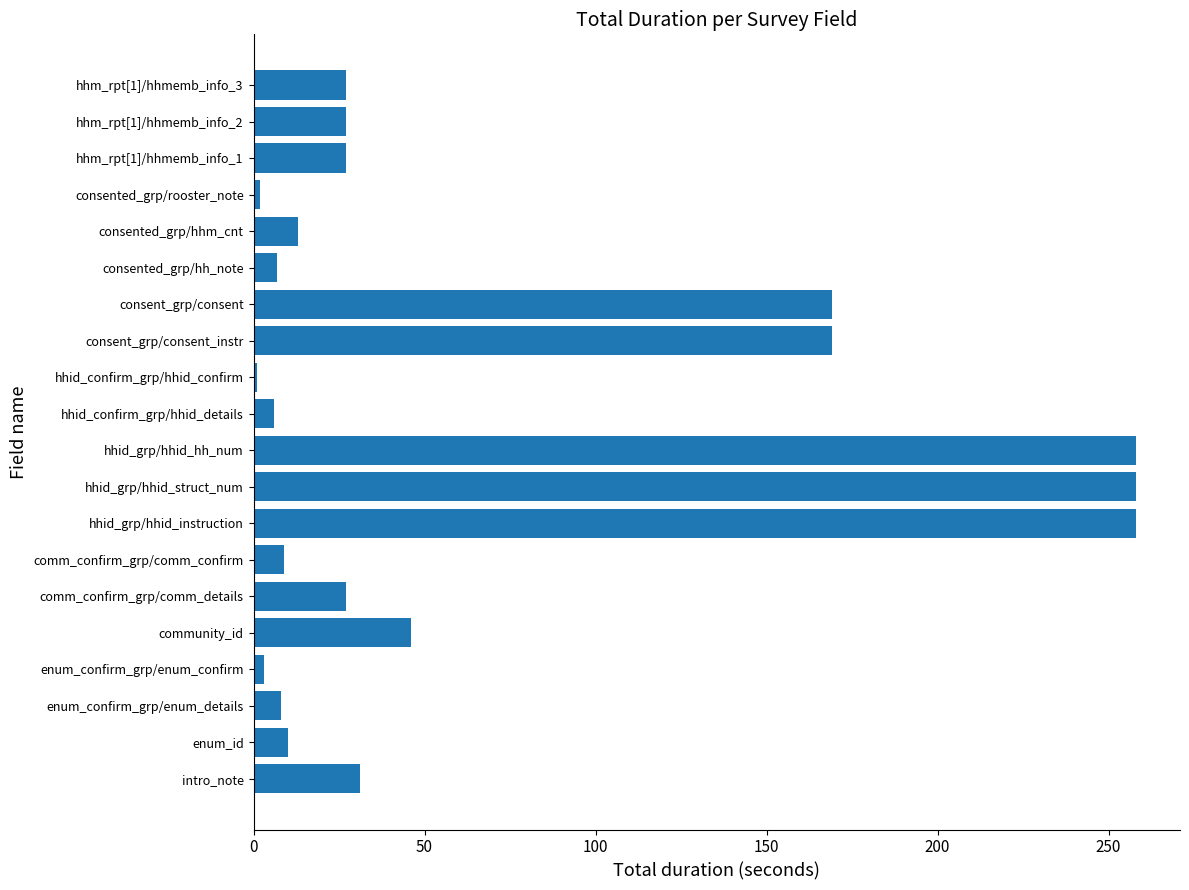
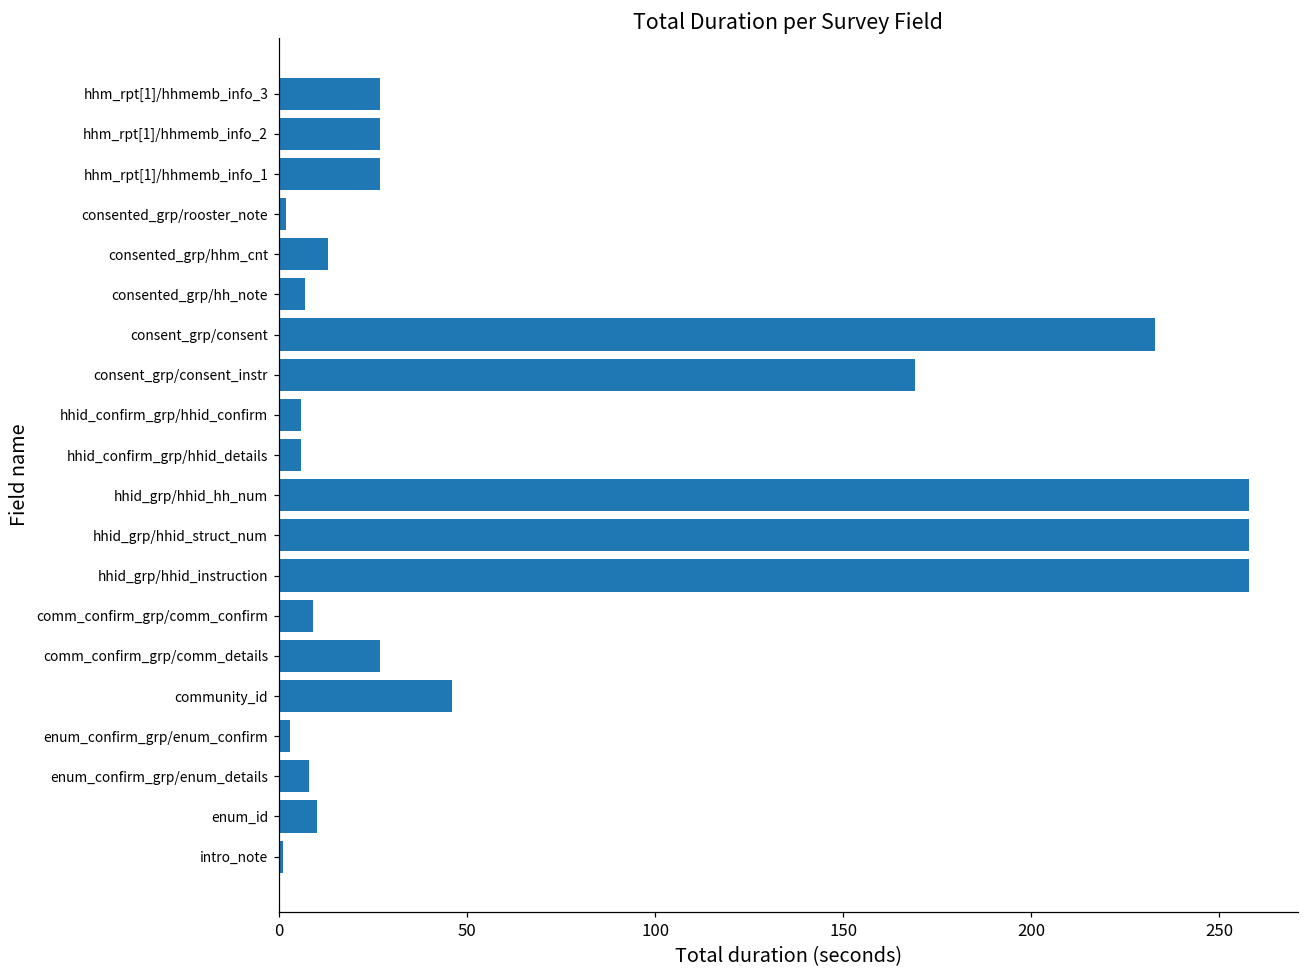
  {
    "hhm_rpt[1]/hhmemb_info_3": 27,
    "hhm_rpt[1]/hhmemb_info_2": 27,
    "hhm_rpt[1]/hhmemb_info_1": 27,
    "consented_grp/rooster_note": 2,
    "consented_grp/hhm_cnt": 13,
    "consented_grp/hh_note": 7,
-   "consent_grp/consent": 169,
+   "consent_grp/consent": 233,
    "consent_grp/consent_instr": 169,
-   "hhid_confirm_grp/hhid_confirm": 1,
+   "hhid_confirm_grp/hhid_confirm": 6,
    "hhid_confirm_grp/hhid_details": 6,
    "hhid_grp/hhid_hh_num": 258,
    "hhid_grp/hhid_struct_num": 258,
    "hhid_grp/hhid_instruction": 258,
    "comm_confirm_grp/comm_confirm": 9,
    "comm_confirm_grp/comm_details": 27,
    "community_id": 46,
    "enum_confirm_grp/enum_confirm": 3,
    "enum_confirm_grp/enum_details": 8,
    "enum_id": 10,
-   "intro_note": 31
+   "intro_note": 1
  }
